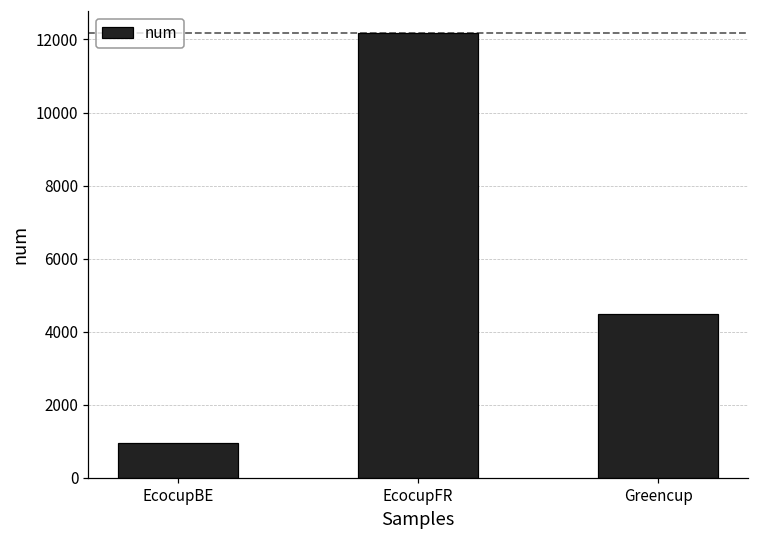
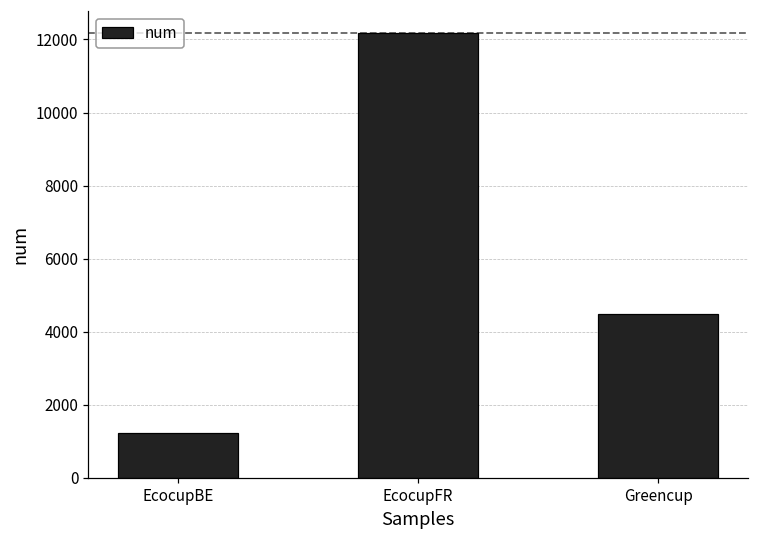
  {
-   "EcocupBE": 900,
+   "EcocupBE": 1200,
    "EcocupFR": 12200,
    "Greencup": 4500
  }
